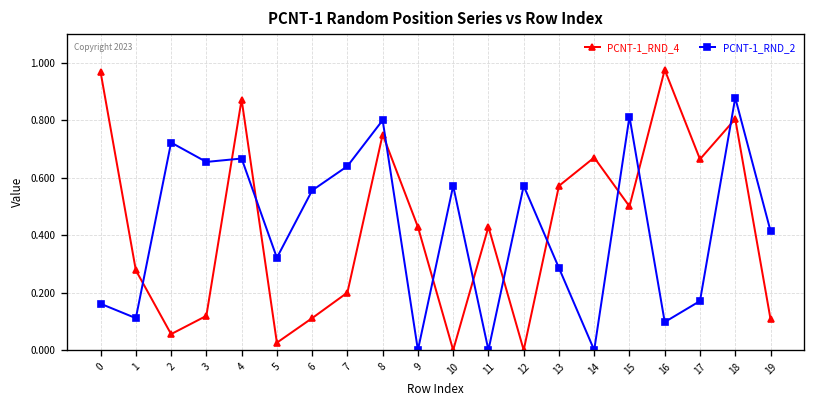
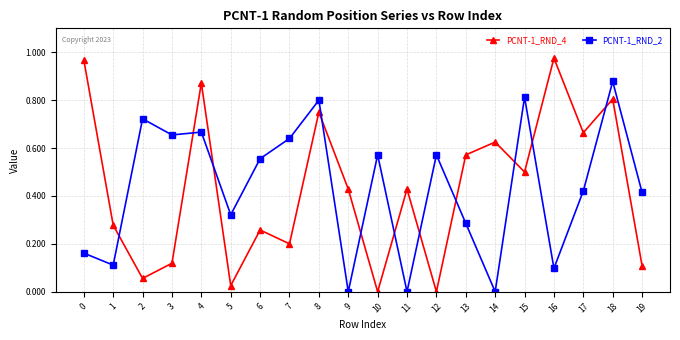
  {
    "PCNT-1_RND_4": {
      "1": 0.28,
      "2": 0.06,
      "3": 0.12,
      "4": 0.87,
      "5": 0.03,
-     "6": 0.11,
+     "6": 0.26,
      "7": 0.20,
      "8": 0.75,
      "9": 0.43,
      "10": 0.00,
      "11": 0.43,
      "12": 0.00,
      "13": 0.57,
-     "14": 0.67,
+     "14": 0.63,
      "15": 0.50,
      "16": 0.98,
      "17": 0.66,
      "18": 0.80,
      "19": 0.11
    },
    "PCNT-1_RND_2": {
      "0": 0.16,
      "1": 0.11,
      "2": 0.72,
      "3": 0.65,
      "4": 0.67,
      "5": 0.32,
      "6": 0.56,
      "7": 0.64,
      "8": 0.80,
      "9": 0.00,
      "10": 0.57,
      "11": 0.00,
      "12": 0.57,
      "13": 0.29,
      "14": 0.00,
      "15": 0.81,
      "16": 0.10,
-     "17": 0.17,
+     "17": 0.42,
      "18": 0.88,
      "19": 0.41
    }
  }
